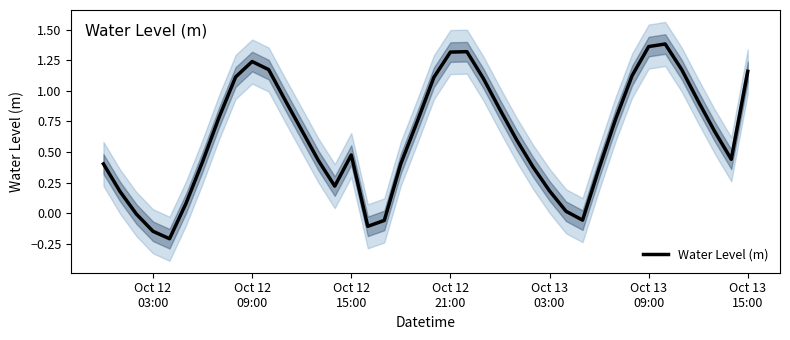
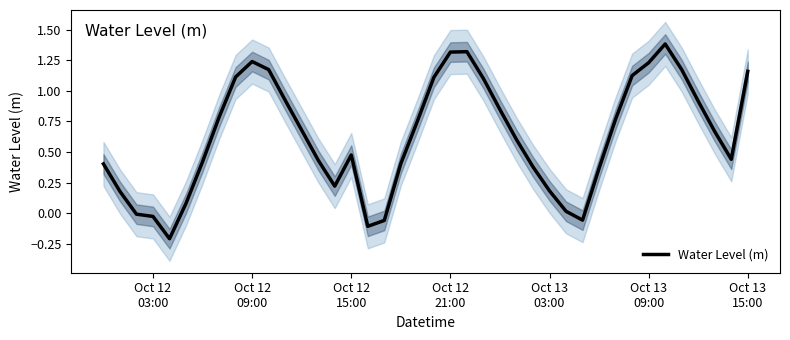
  {
    "Water Level (m)": {
-     "Oct 12 03:00": -0.15,
+     "Oct 12 03:00": -0.03,
      "Oct 12 09:00": 1.24,
      "Oct 12 15:00": 0.48,
      "Oct 12 21:00": 1.32,
      "Oct 13 03:00": 0.18,
-     "Oct 13 09:00": 1.36,
+     "Oct 13 09:00": 1.23,
      "Oct 13 15:00": 1.16
    }
  }
